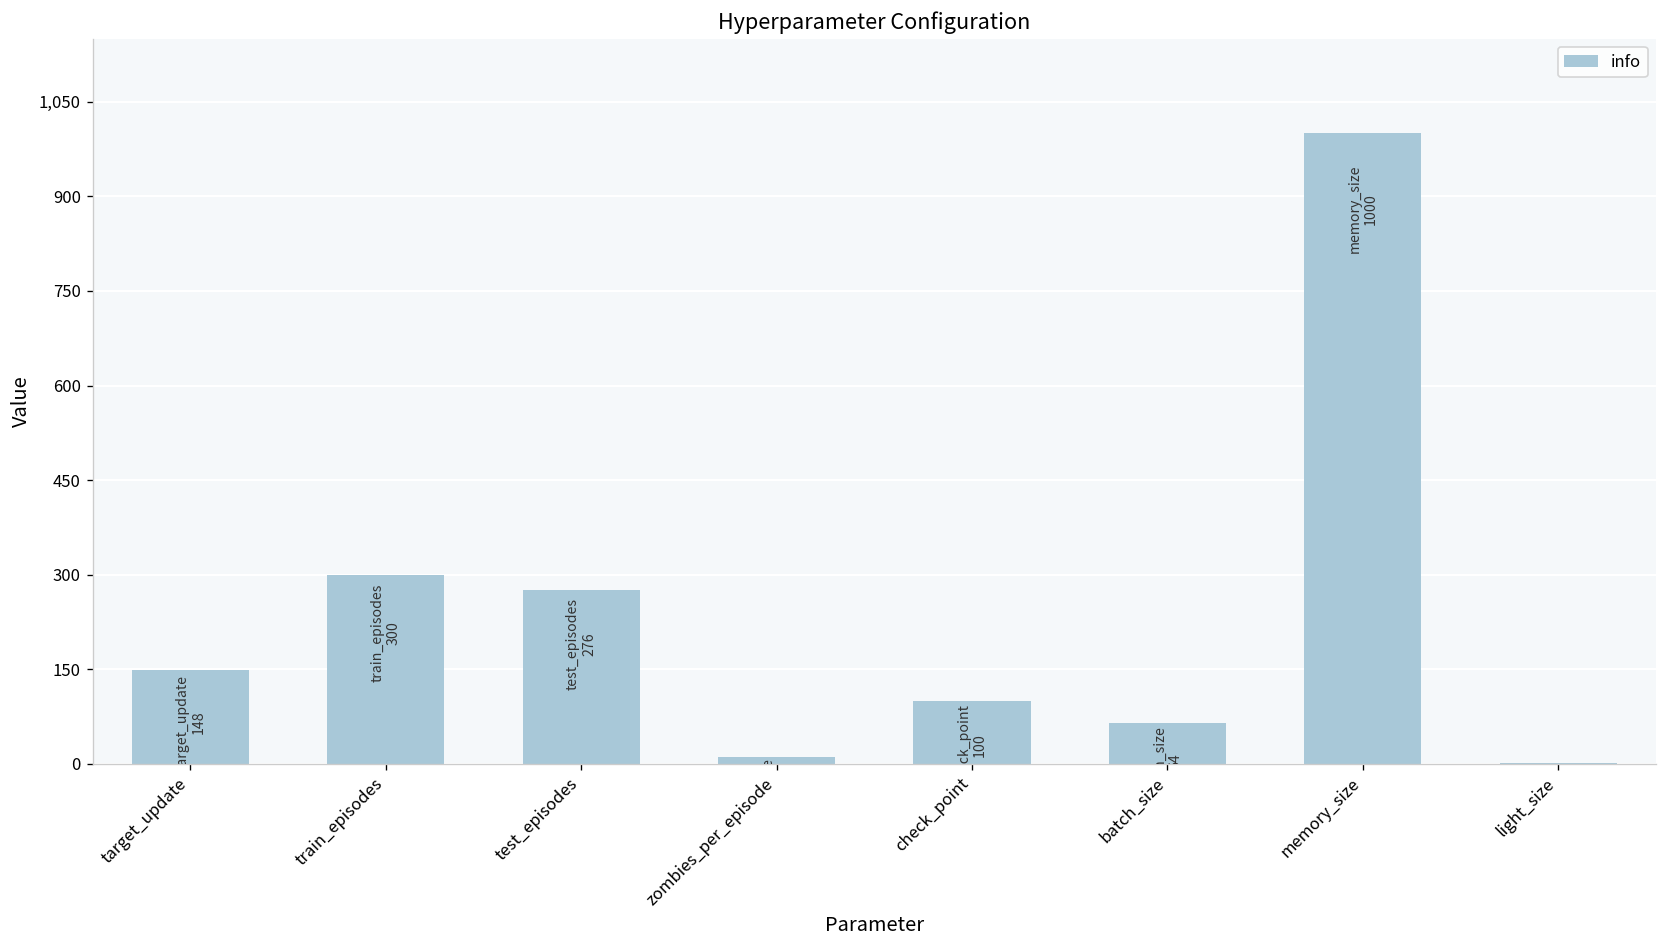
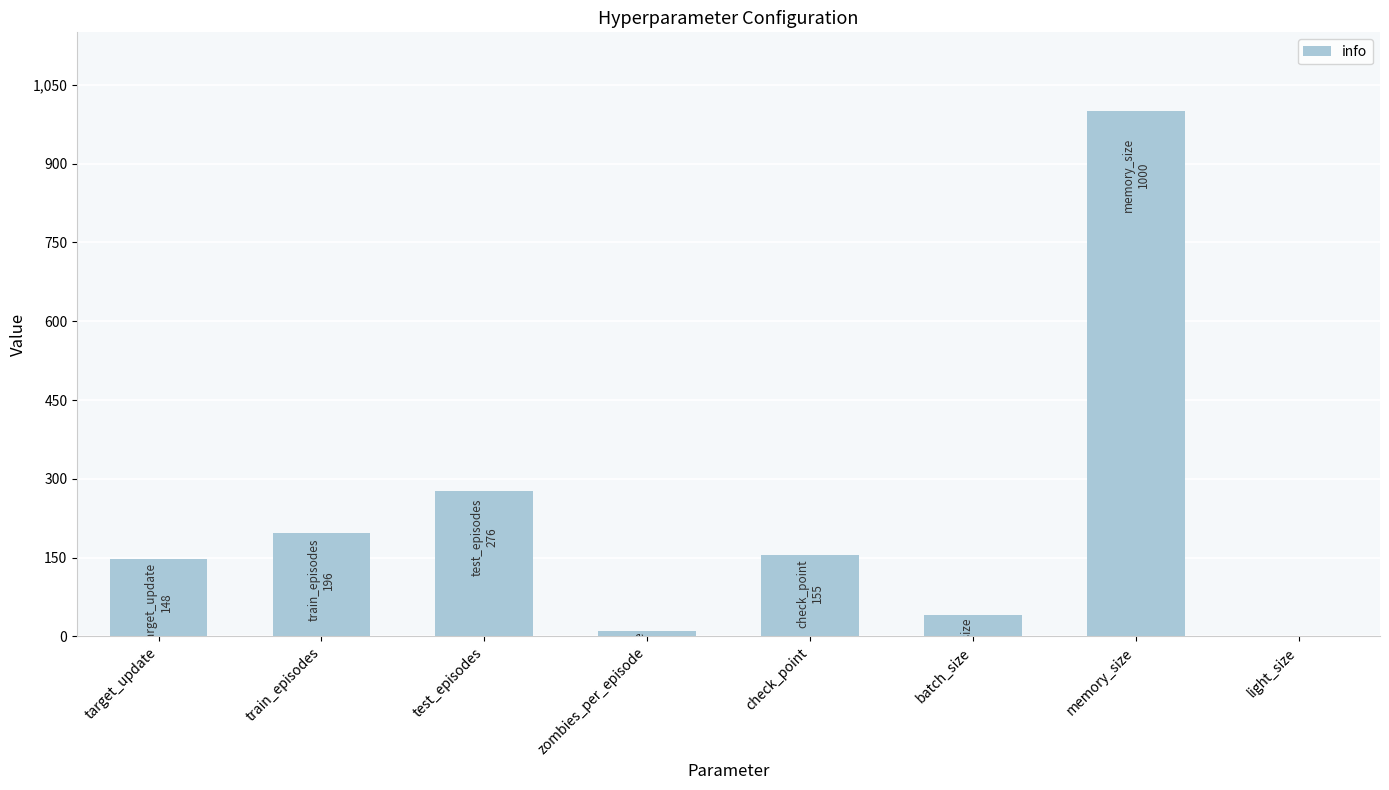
  {
    "target_update": 148,
-   "train_episodes": 300,
+   "train_episodes": 196,
    "test_episodes": 276,
    "zombies_per_episode": 10,
-   "check_point": 100,
-   "batch_size": 64,
+   "check_point": 155,
+   "batch_size": 40,
    "memory_size": 1000,
    "light_size": 1
  }
